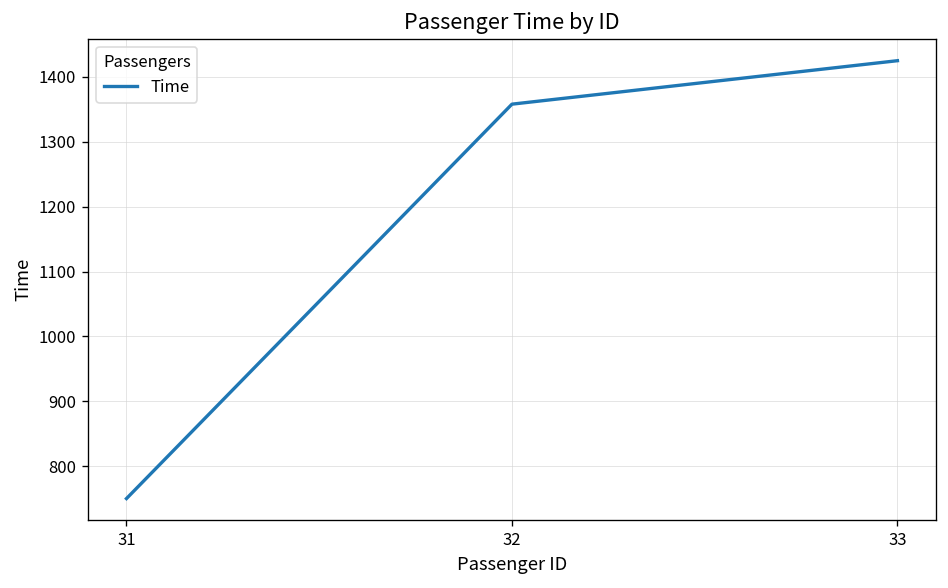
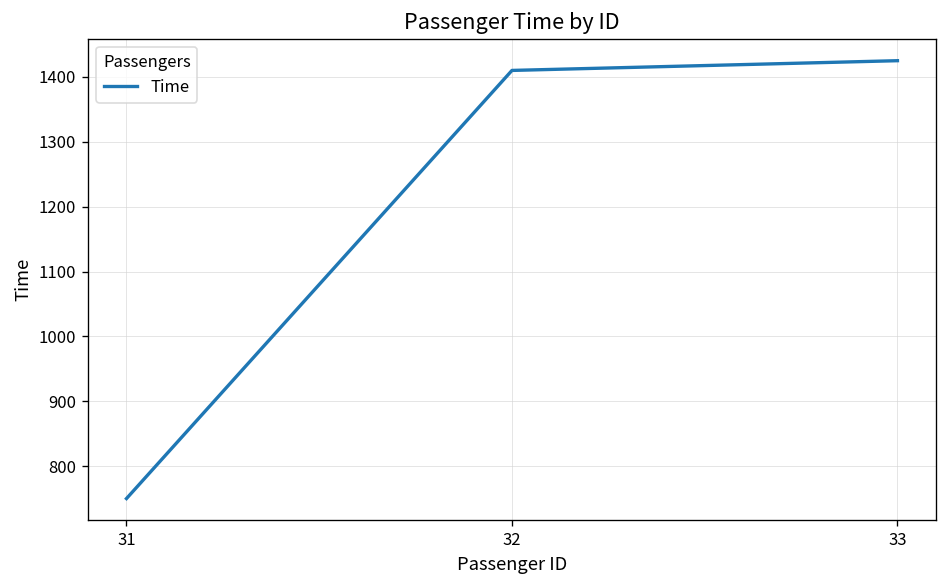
  {
    "31": 750,
-   "32": 1360,
+   "32": 1410,
    "33": 1430
  }
